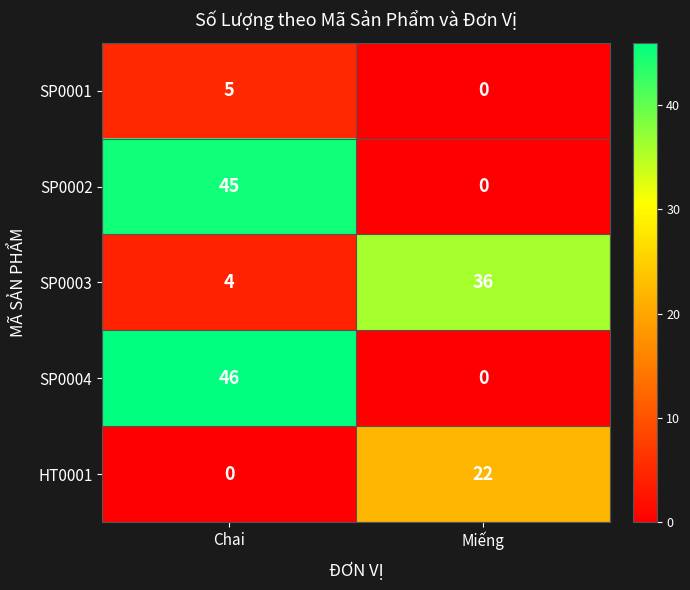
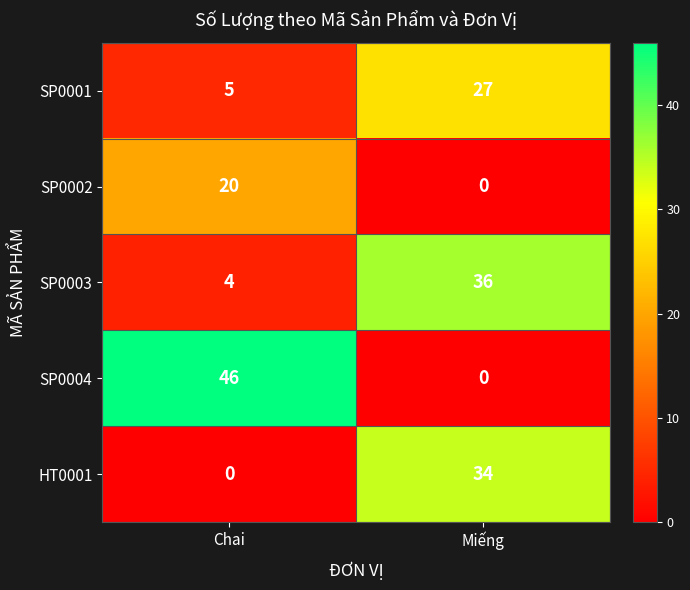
  {
    "SP0001": {
      "Chai": 5,
-     "Miếng": 0
+     "Miếng": 27
    },
    "SP0002": {
-     "Chai": 45,
+     "Chai": 20,
      "Miếng": 0
    },
    "SP0003": {
      "Chai": 4,
      "Miếng": 36
    },
    "SP0004": {
      "Chai": 46,
      "Miếng": 0
    },
    "HT0001": {
      "Chai": 0,
-     "Miếng": 22
+     "Miếng": 34
    }
  }
